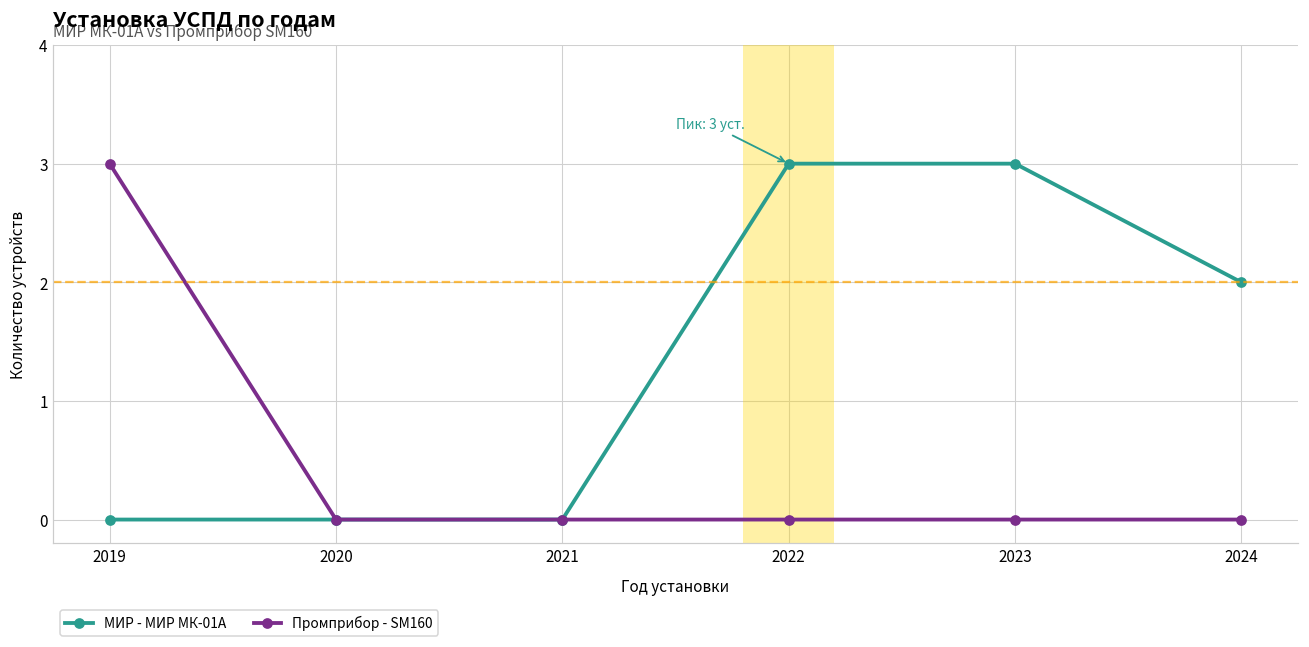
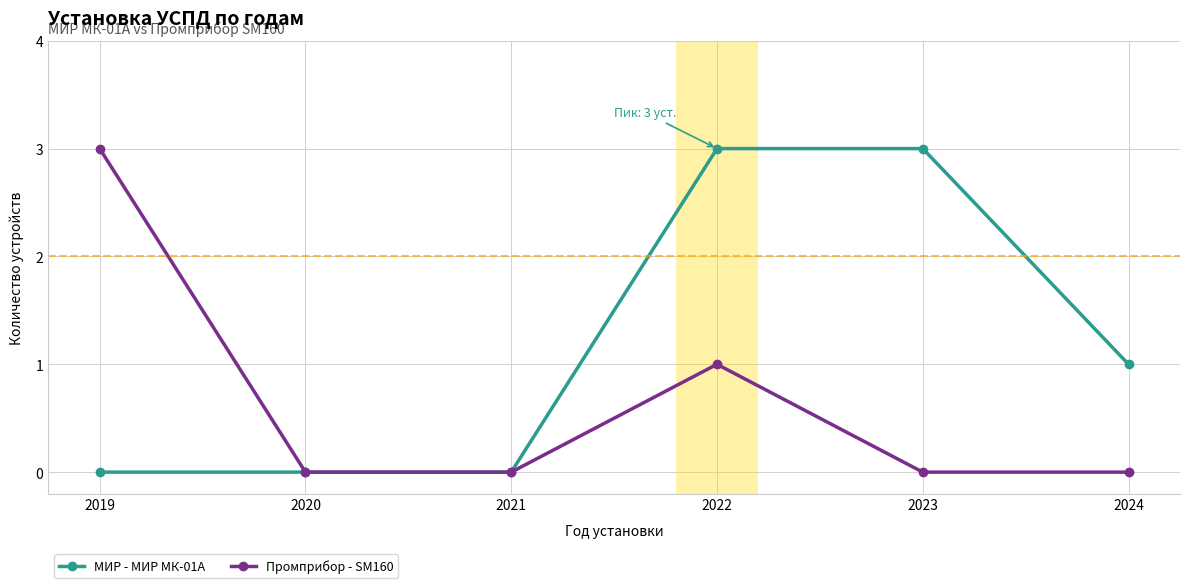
  {
    "МИР - МИР МК-01А": {
      "2019": 0,
      "2023": 3,
-     "2024": 2
+     "2024": 1
    },
    "Промприбор - SM160": {
      "2019": 3,
-     "2022": 0,
+     "2022": 1,
      "2023": 0,
      "2024": 0
    }
  }
